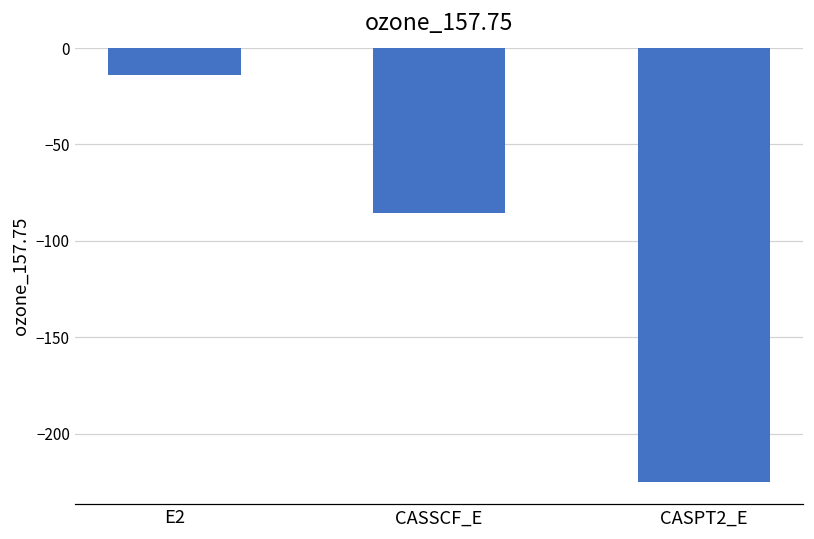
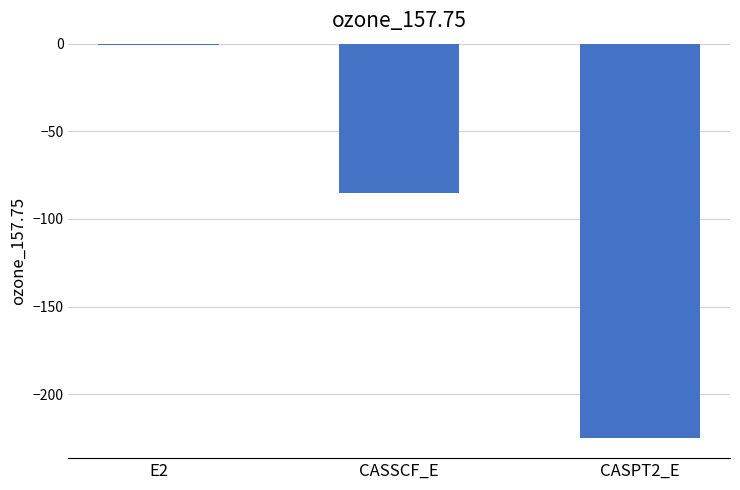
  {
-   "E2": -14,
+   "E2": -1,
    "CASSCF_E": -85,
    "CASPT2_E": -225
  }
